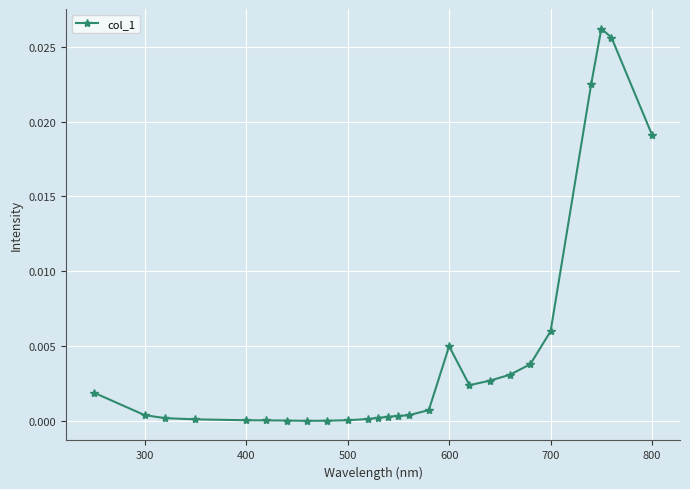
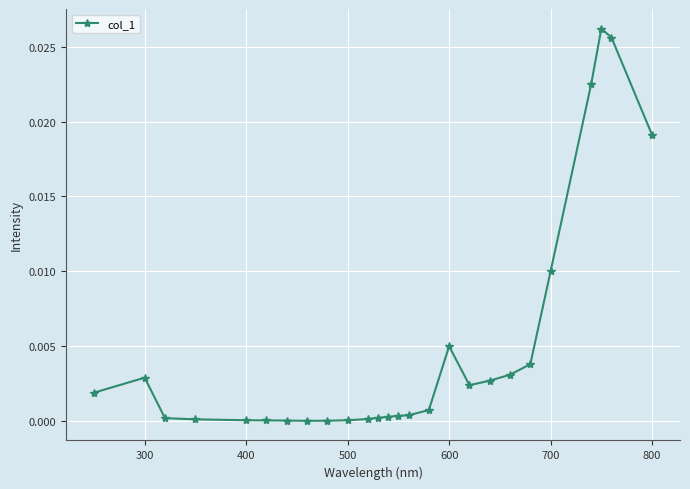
  {
-   "300": 0.0004,
+   "300": 0.0029,
    "400": 0.0001,
    "500": 0.0001,
    "600": 0.0050,
-   "700": 0.006,
+   "700": 0.010,
    "800": 0.0191
  }
